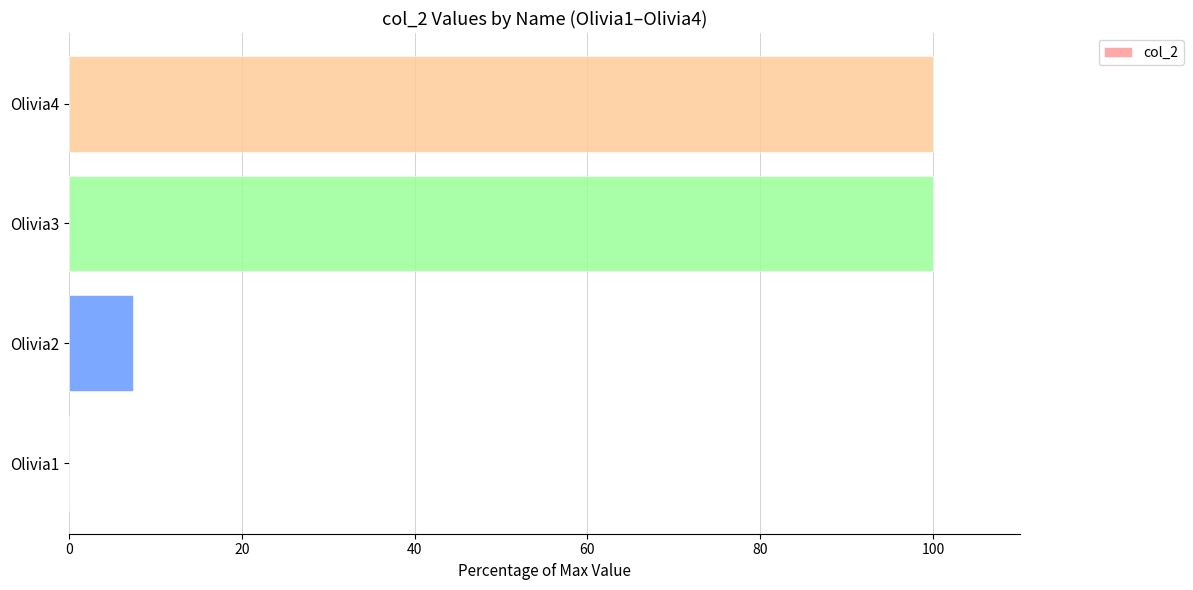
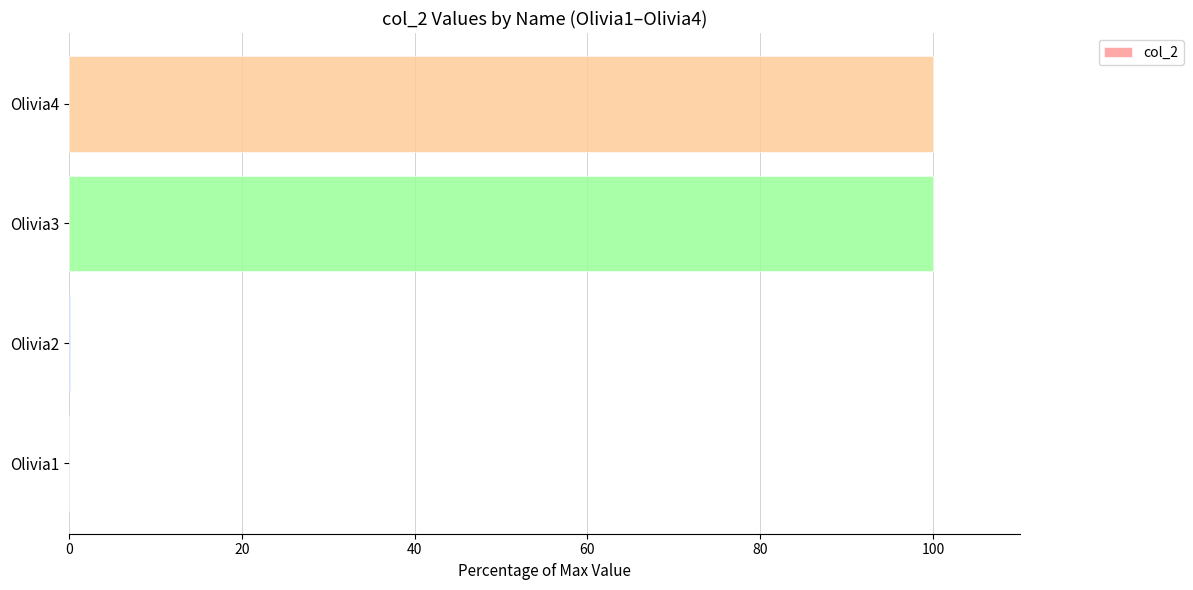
  {
    "Olivia4": 100,
    "Olivia3": 100,
-   "Olivia2": 7
+   "Olivia2": 0
  }
